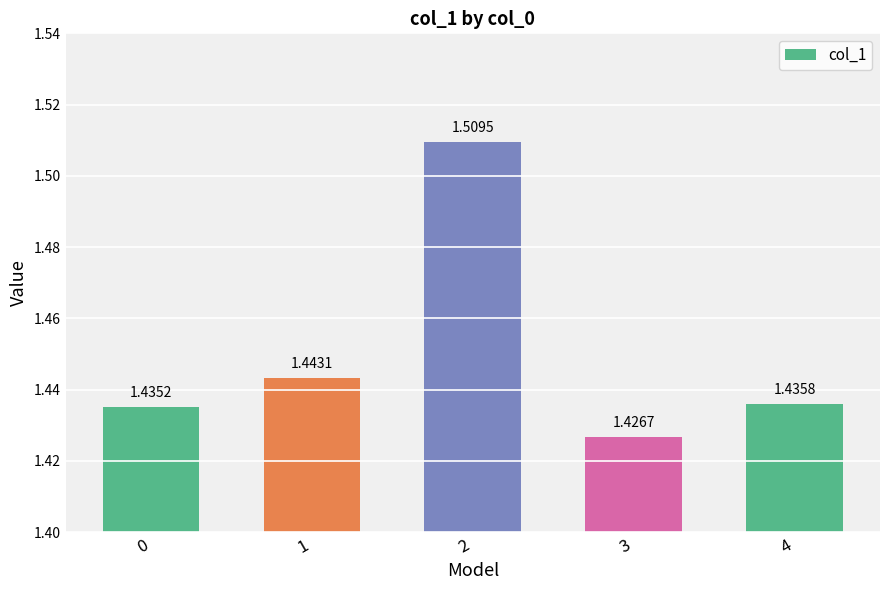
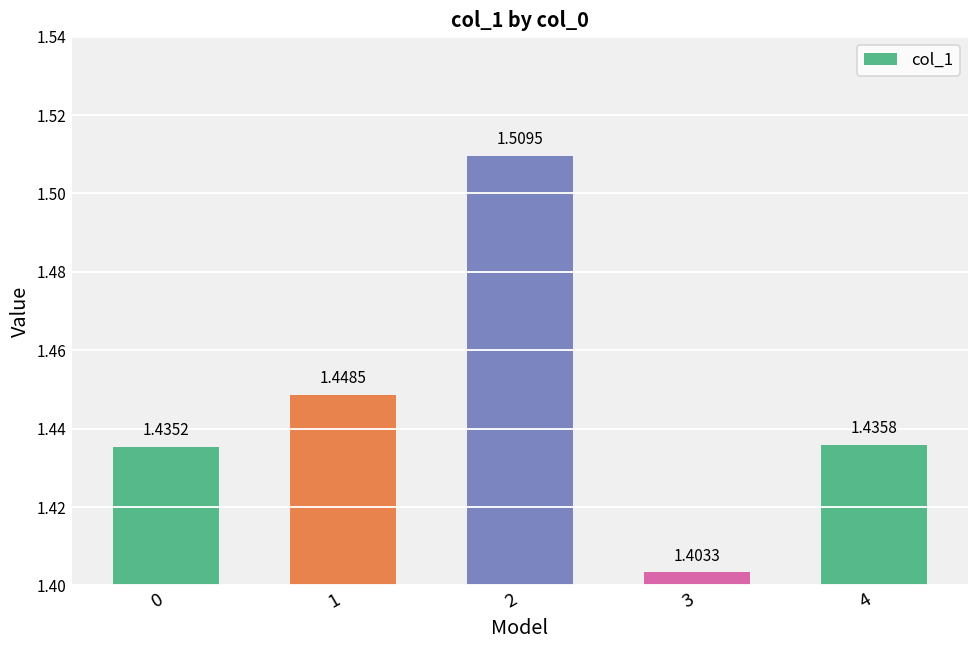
  {
    "0": 1.4352,
-   "1": 1.4431,
+   "1": 1.4485,
    "2": 1.5095,
-   "3": 1.4267,
+   "3": 1.4033,
    "4": 1.4358
  }
